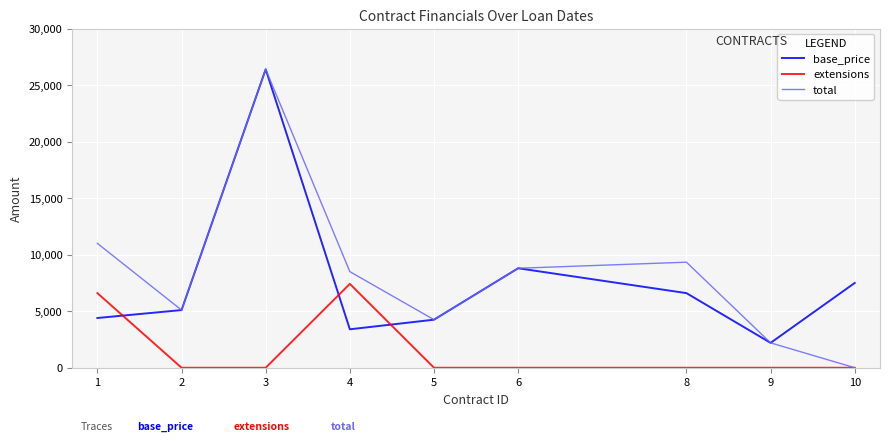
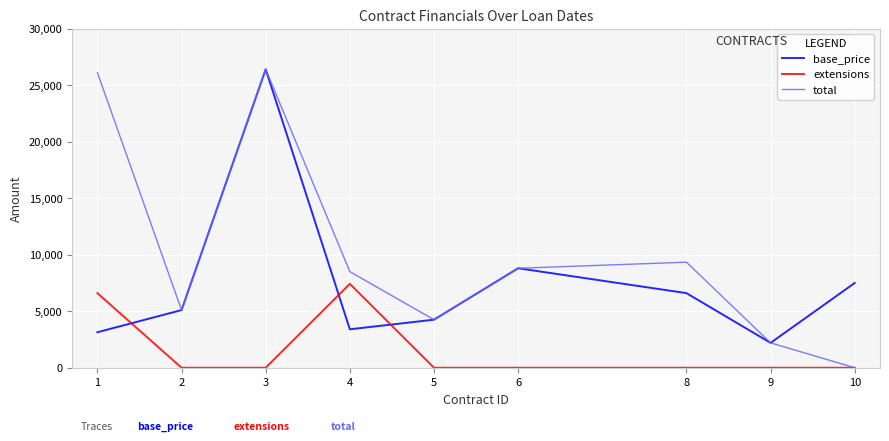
  {
    "base_price": {
-     "1": "4,400",
+     "1": "3,100",
      "4": "3,400",
      "8": "6,600",
      "10": "7,500"
    },
    "extensions": {
      "1": "6,600",
      "2": "0",
      "3": "0",
      "4": "7,400",
      "5": "0",
      "6": "0",
      "8": "0",
      "9": "0"
    },
    "total": {
-     "1": "11,000",
+     "1": "26,100",
      "4": "8,500",
      "8": "9,300"
    }
  }
